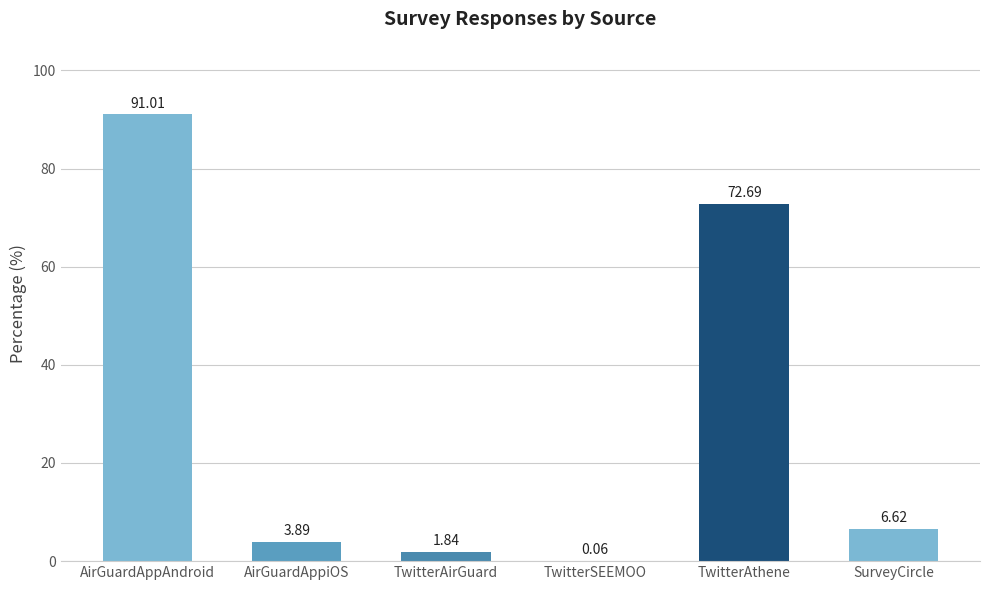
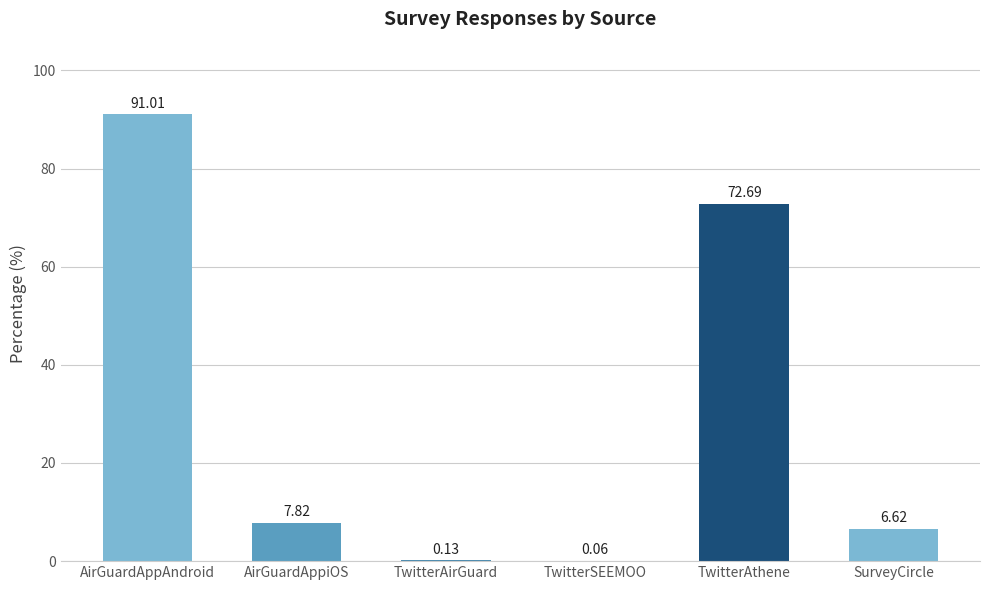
  {
    "AirGuardAppAndroid": 91.01,
-   "AirGuardAppiOS": 3.89,
-   "TwitterAirGuard": 1.84,
+   "AirGuardAppiOS": 7.82,
+   "TwitterAirGuard": 0.13,
    "TwitterSEEMOO": 0.06,
    "TwitterAthene": 72.69,
    "SurveyCircle": 6.62
  }
